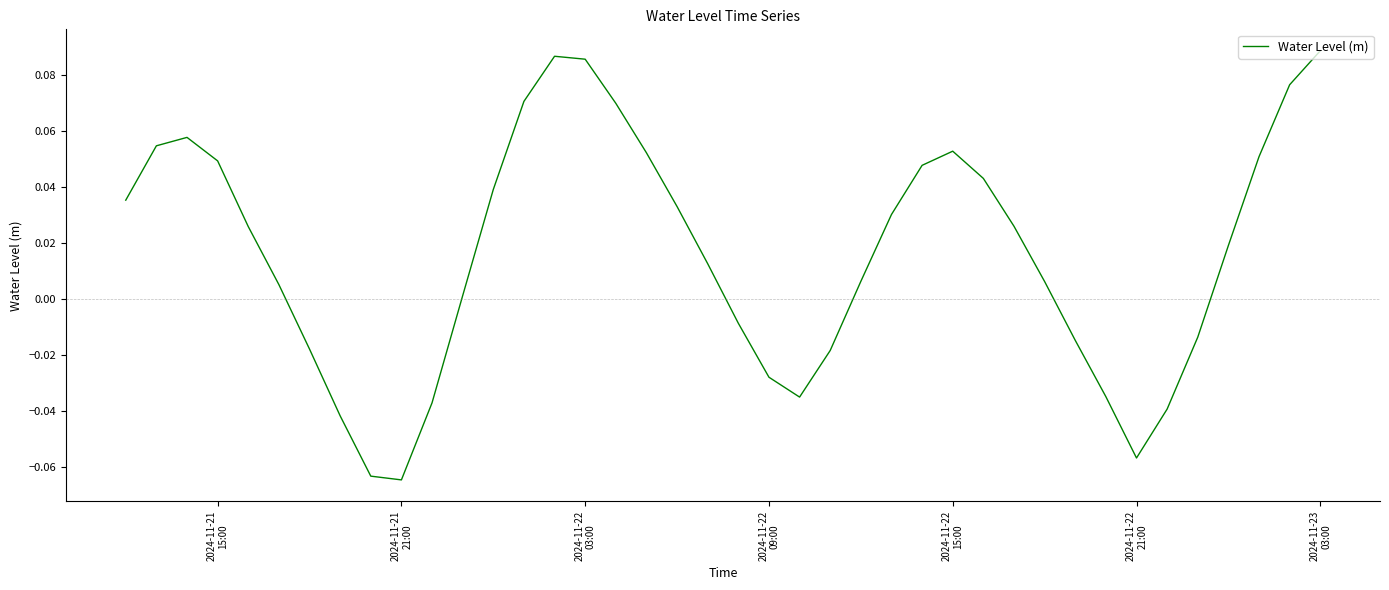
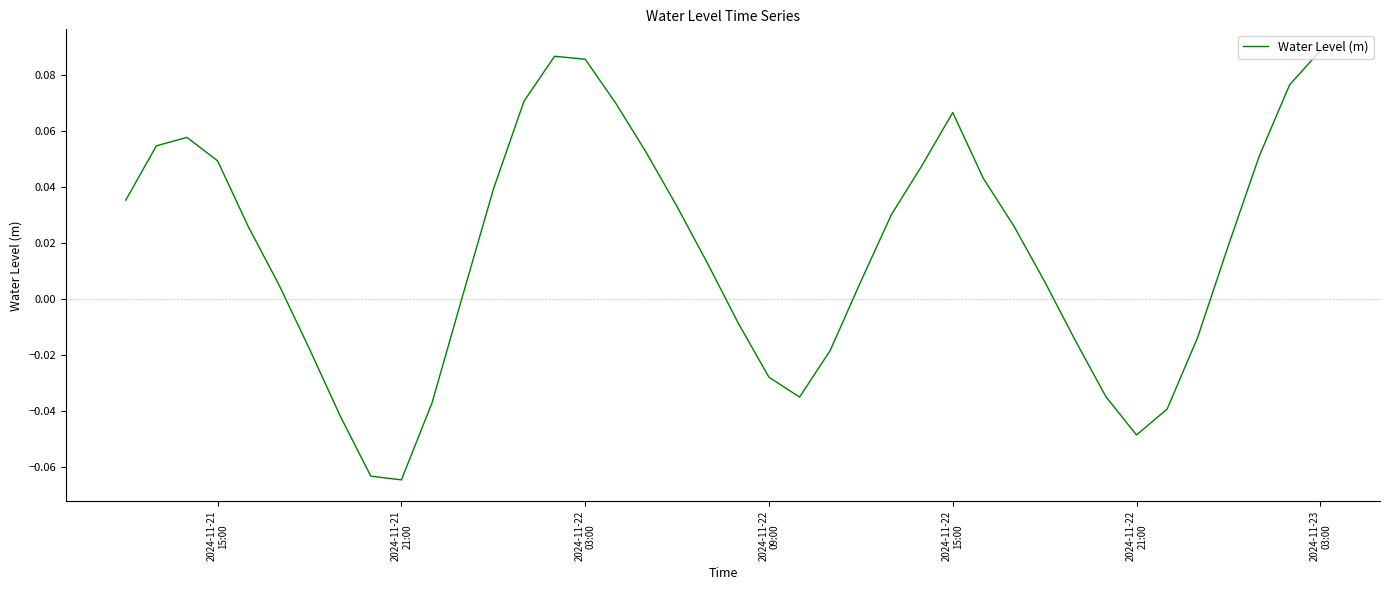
  {
    "2024-11-21 15:00": 0.049,
    "2024-11-21 21:00": -0.065,
    "2024-11-22 03:00": 0.086,
    "2024-11-22 09:00": -0.028,
-   "2024-11-22 15:00": 0.053,
-   "2024-11-22 21:00": -0.057
+   "2024-11-22 15:00": 0.067,
+   "2024-11-22 21:00": -0.049
  }
